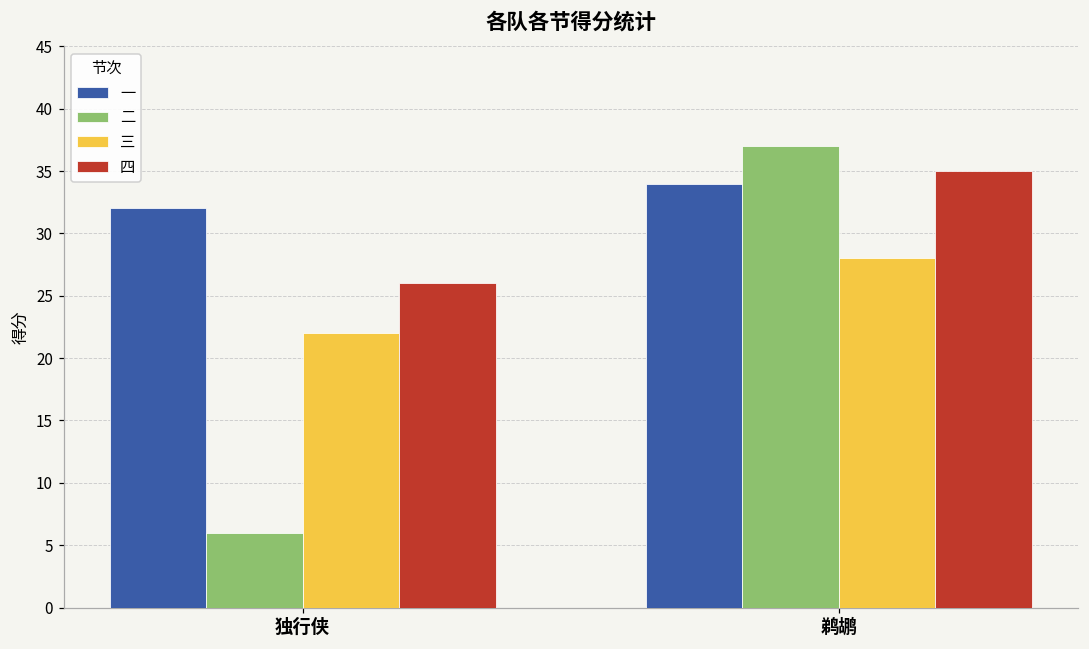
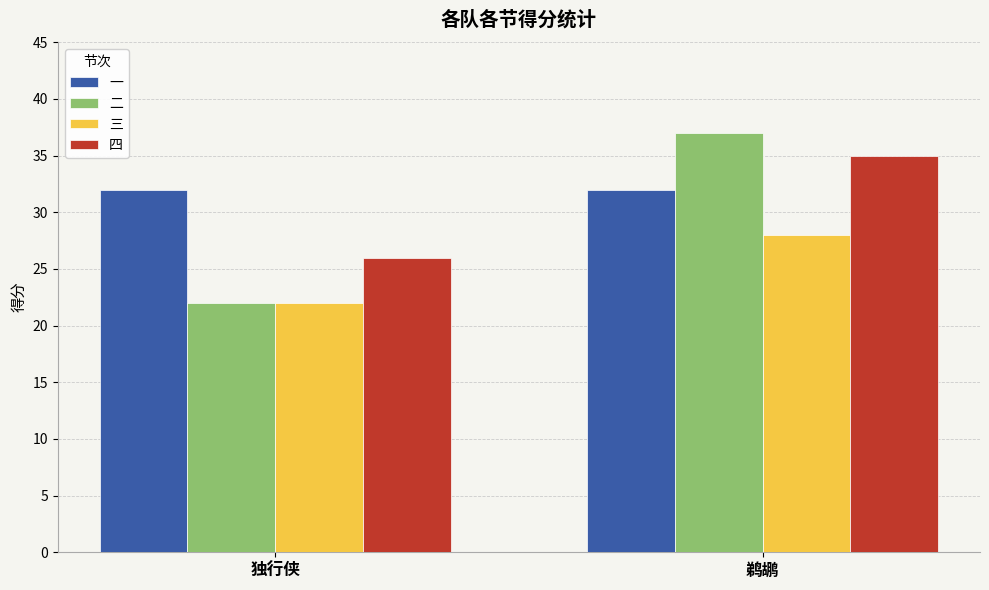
  {
    "一": {
      "独行侠": 32,
-     "鹈鹕": 34
+     "鹈鹕": 32
    },
    "二": {
-     "独行侠": 6,
+     "独行侠": 22,
      "鹈鹕": 37
    },
    "三": {
      "独行侠": 22,
      "鹈鹕": 28
    },
    "四": {
      "独行侠": 26,
      "鹈鹕": 35
    }
  }
